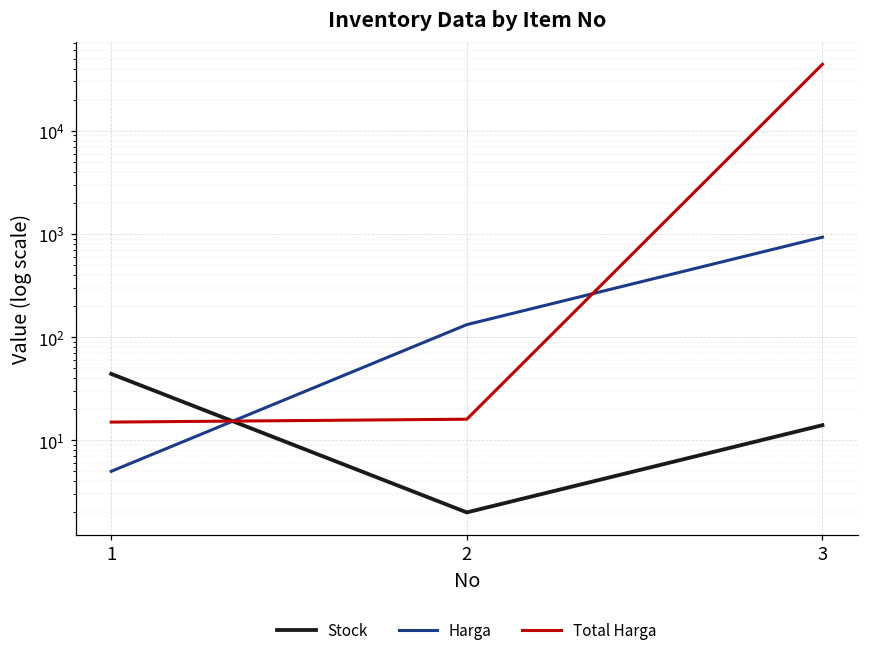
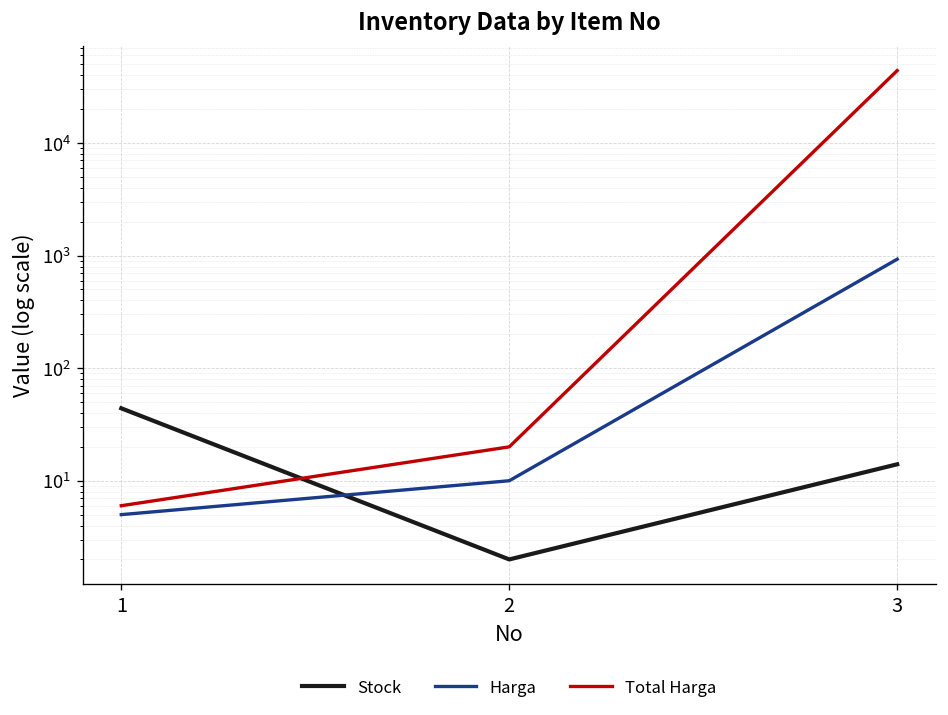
  {
    "Stock": {
      "1": 40,
      "2": 2,
      "3": 14
    },
    "Harga": {
      "1": 5,
-     "2": 130,
+     "2": 10,
      "3": 900
    },
    "Total Harga": {
-     "1": 15,
-     "2": 16,
+     "1": 6,
+     "2": 20,
      "3": 40000
    }
  }
